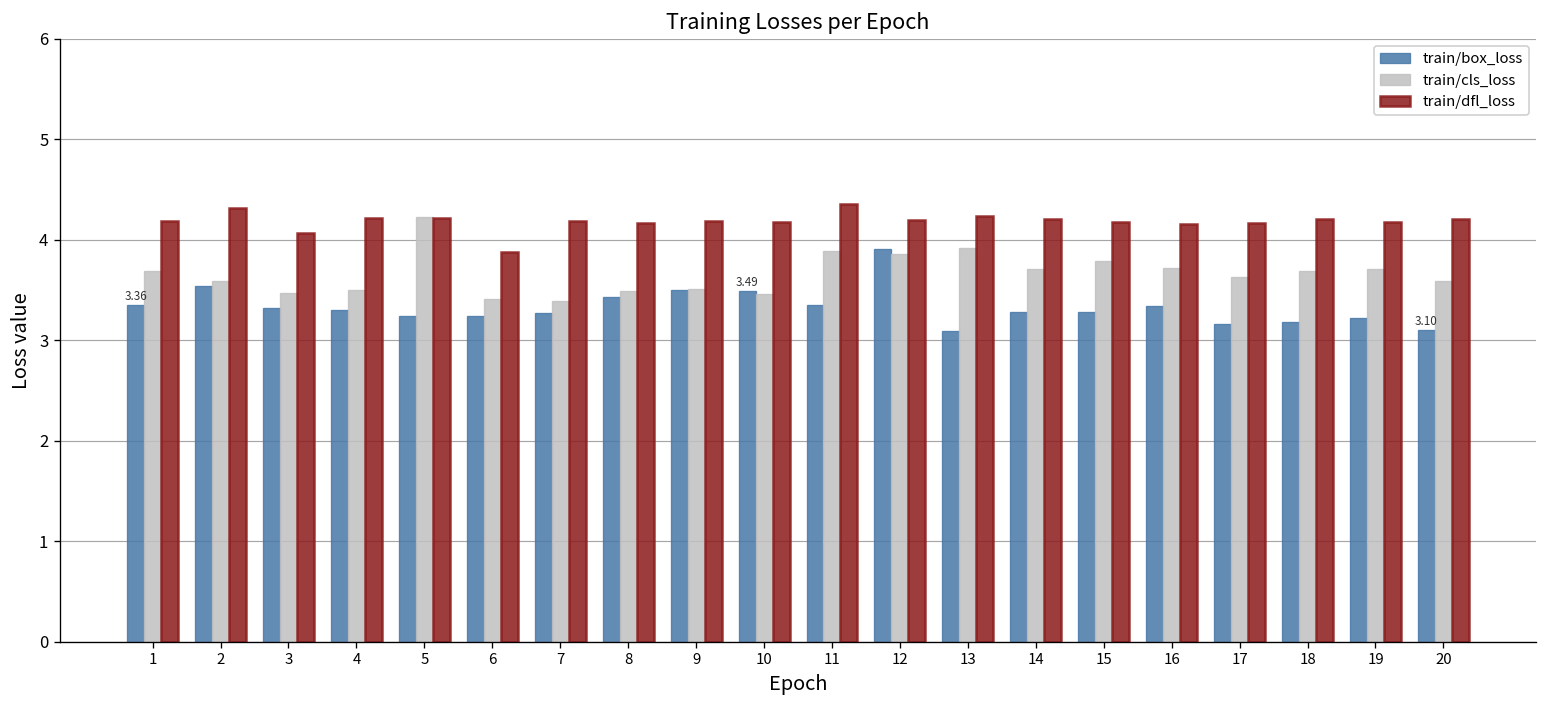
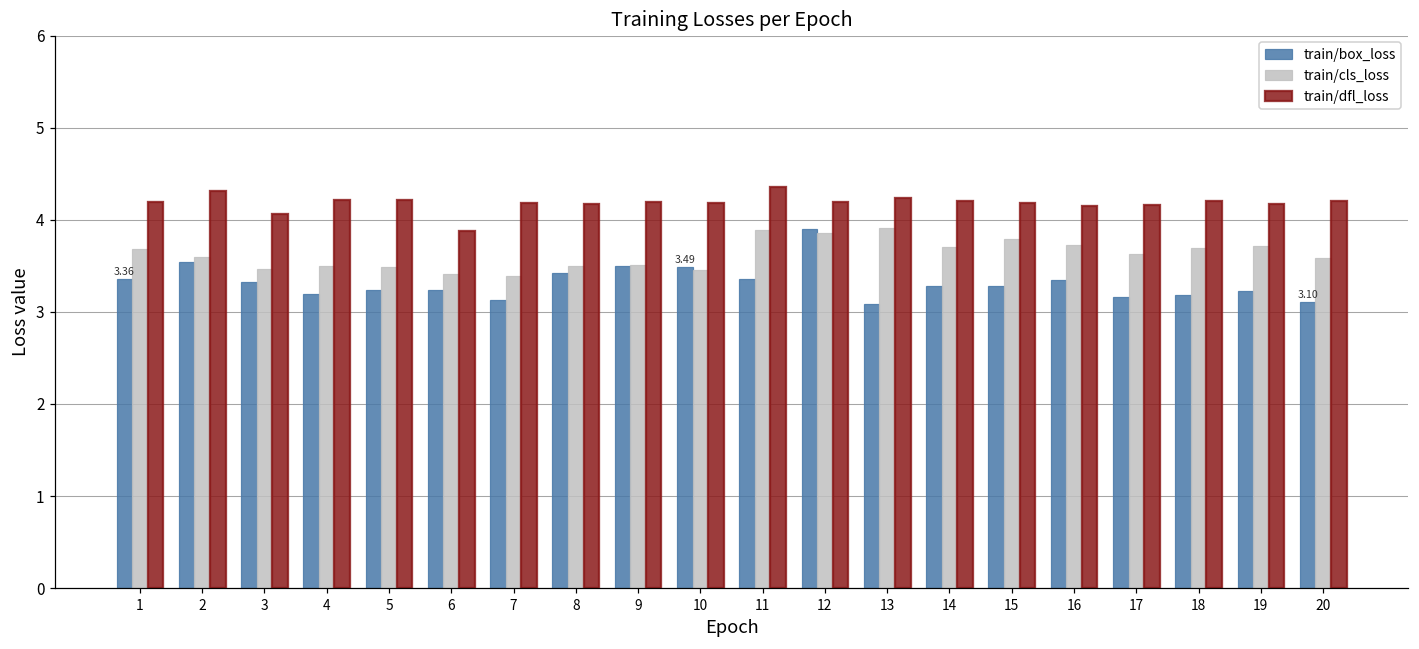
  {
    "train/box_loss": {
      "2": 3.5,
      "3": 3.3,
-     "4": 3.3,
+     "4": 3.2,
      "5": 3.2,
      "6": 3.2,
-     "7": 3.3,
+     "7": 3.1,
      "8": 3.4,
      "9": 3.5,
      "11": 3.4,
      "12": 3.9,
      "13": 3.1,
      "14": 3.3,
      "15": 3.3,
      "16": 3.3,
      "17": 3.2,
      "18": 3.2,
      "19": 3.2
    },
    "train/cls_loss": {
      "1": 3.7,
      "2": 3.6,
      "3": 3.5,
      "4": 3.5,
-     "5": 4.2,
+     "5": 3.5,
      "6": 3.4,
      "7": 3.4,
      "8": 3.5,
      "9": 3.5,
      "10": 3.5,
      "11": 3.9,
      "12": 3.9,
      "13": 3.9,
      "14": 3.7,
      "15": 3.8,
      "16": 3.7,
      "17": 3.6,
      "18": 3.7,
      "19": 3.7,
      "20": 3.6
    },
    "train/dfl_loss": {
      "1": 4.2,
      "2": 4.3,
      "3": 4.1,
      "4": 4.2,
      "5": 4.2,
      "6": 3.9,
      "7": 4.2,
      "8": 4.2,
      "9": 4.2,
      "10": 4.2,
      "11": 4.4,
      "12": 4.2,
      "13": 4.2,
      "14": 4.2,
      "15": 4.2,
      "16": 4.2,
      "17": 4.2,
      "18": 4.2,
      "19": 4.2,
      "20": 4.2
    }
  }
